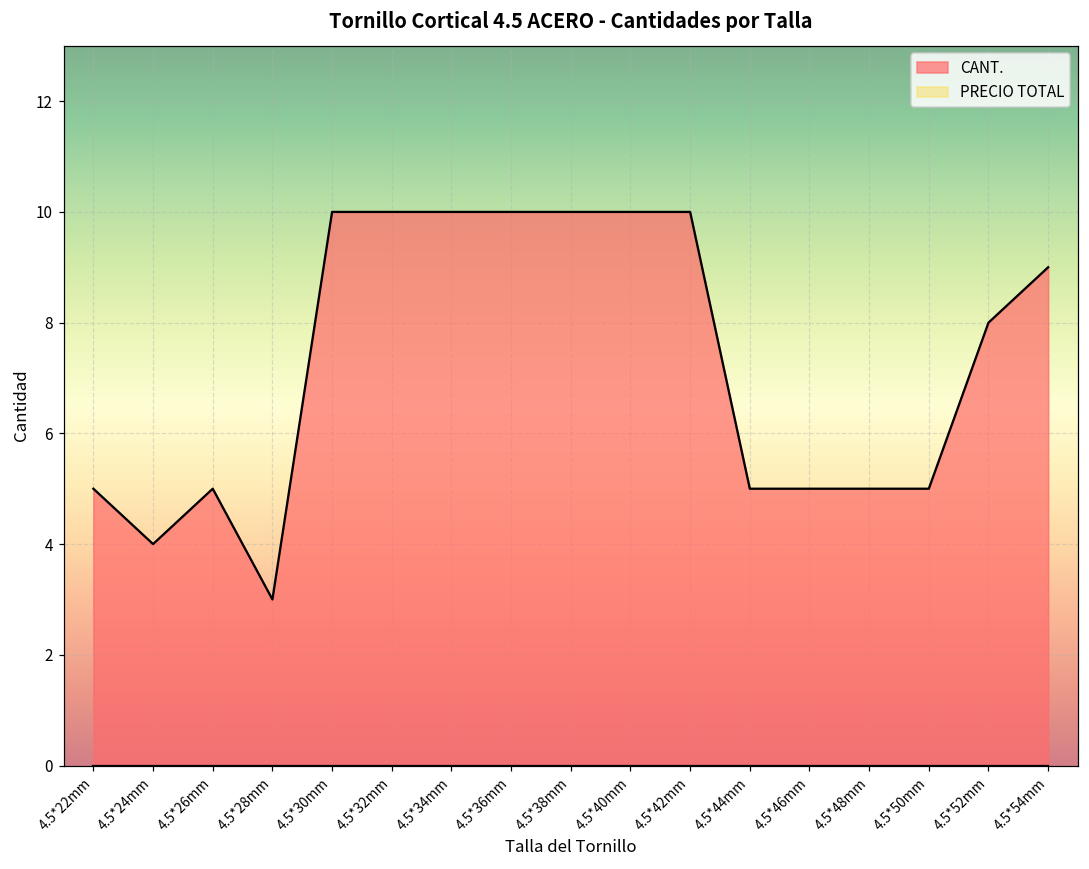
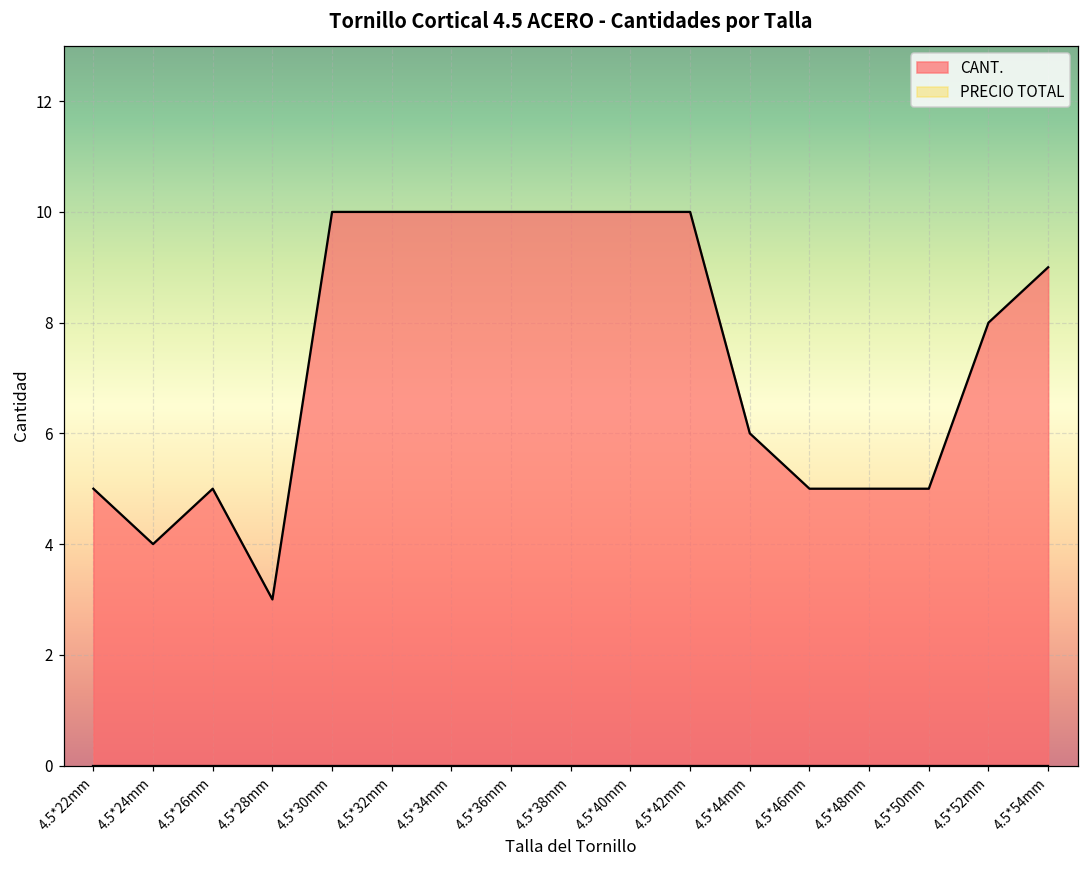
  {
    "CANT.": {
      "4.5*22mm": 5,
      "4.5*24mm": 4,
      "4.5*26mm": 5,
      "4.5*28mm": 3,
      "4.5*30mm": 10,
      "4.5*32mm": 10,
      "4.5*34mm": 10,
      "4.5*36mm": 10,
      "4.5*38mm": 10,
      "4.5*40mm": 10,
      "4.5*42mm": 10,
-     "4.5*44mm": 5,
+     "4.5*44mm": 6,
      "4.5*46mm": 5,
      "4.5*48mm": 5,
      "4.5*50mm": 5,
      "4.5*52mm": 8,
      "4.5*54mm": 9
    },
    "PRECIO TOTAL": {
      "4.5*22mm": 0,
      "4.5*24mm": 0,
      "4.5*26mm": 0,
      "4.5*28mm": 0,
      "4.5*30mm": 0,
      "4.5*32mm": 0,
      "4.5*34mm": 0,
      "4.5*36mm": 0,
      "4.5*38mm": 0,
      "4.5*40mm": 0,
      "4.5*42mm": 0,
      "4.5*44mm": 0,
      "4.5*46mm": 0,
      "4.5*48mm": 0,
      "4.5*50mm": 0,
      "4.5*52mm": 0,
      "4.5*54mm": 0
    }
  }
